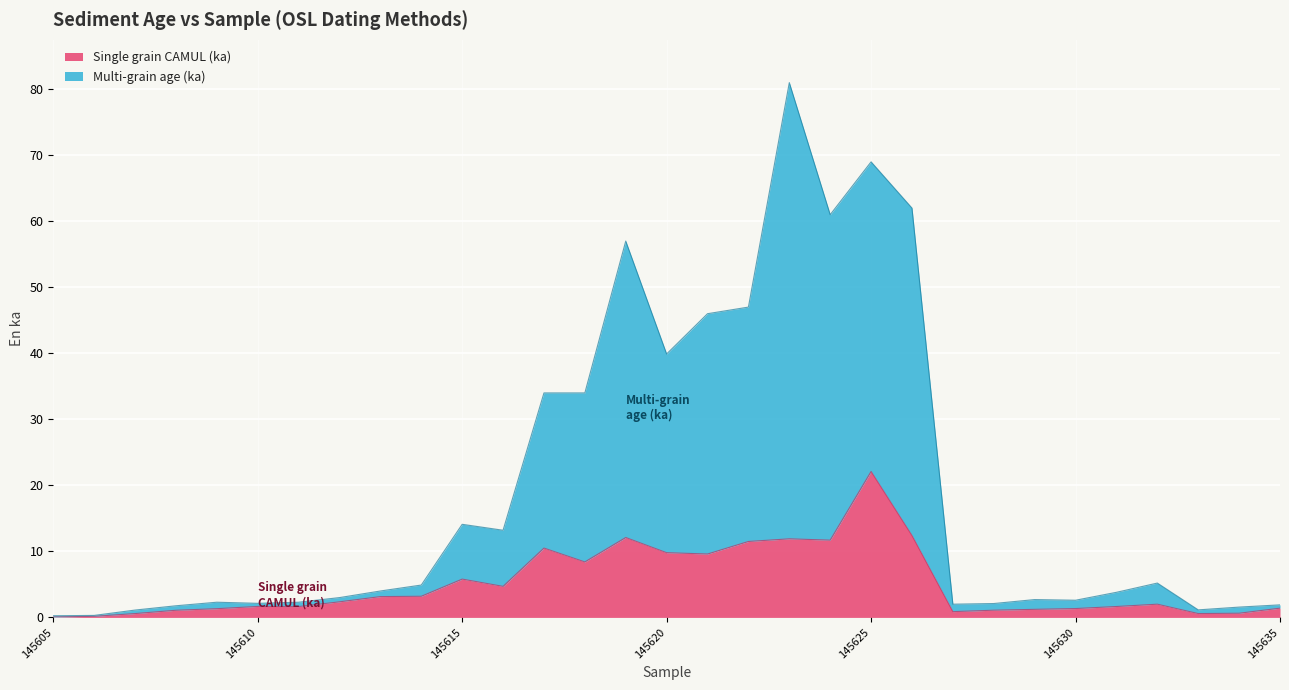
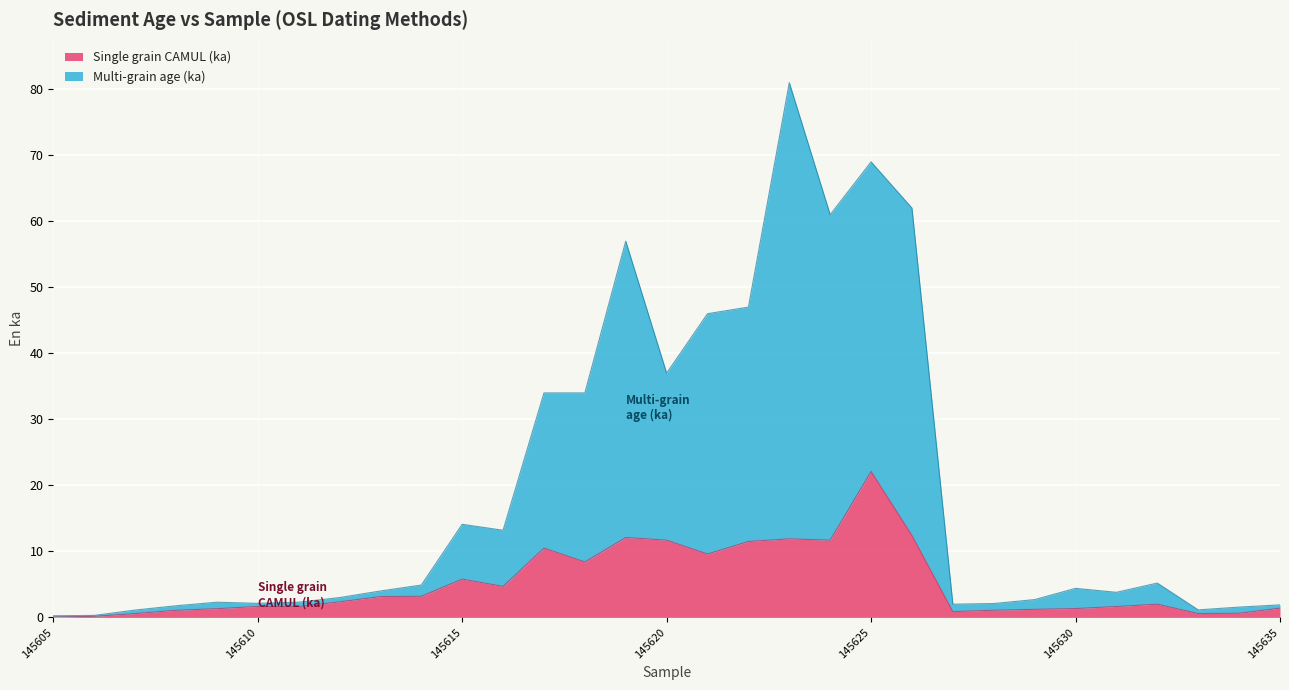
  {
    "Single grain CAMUL (ka)": {
      "145610": 2,
      "145615": 6,
-     "145620": 10,
+     "145620": 12,
      "145625": 22,
      "145630": 1,
      "145635": 1
    },
    "Multi-grain age (ka)": {
      "145610": 2,
      "145615": 14,
-     "145620": 40,
+     "145620": 37,
      "145625": 69,
-     "145630": 3,
+     "145630": 4,
      "145635": 2
    }
  }
